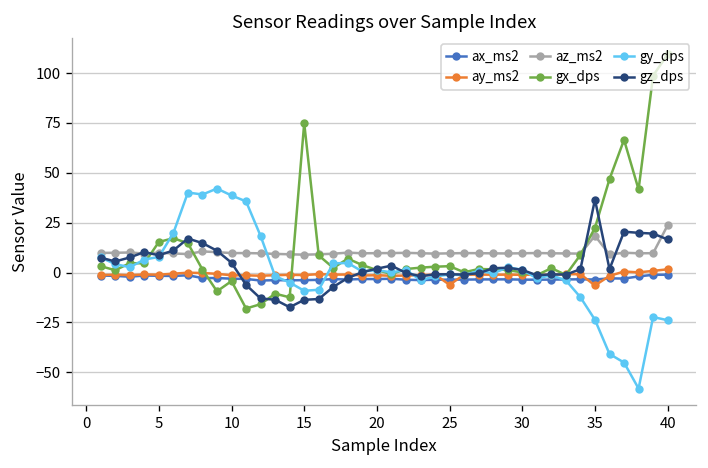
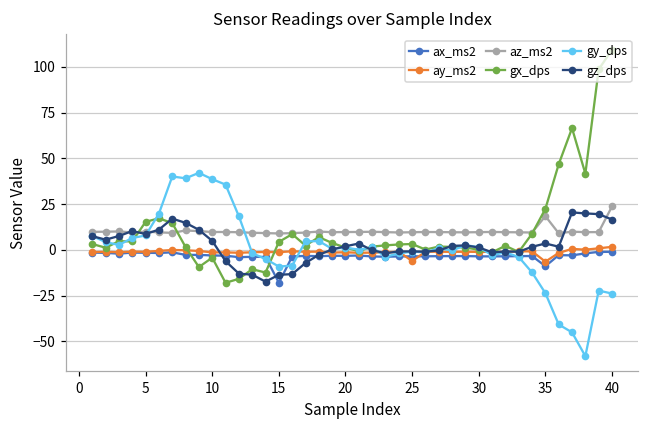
  {
    "ax_ms2": {
-     "15": -4,
+     "15": -18,
      "20": -3,
      "25": -4,
      "30": -4,
-     "35": -3,
+     "35": -9,
      "40": -1
    },
    "ay_ms2": {
      "10": -1,
      "15": -1,
      "20": -1,
      "25": -6,
      "35": -6,
      "40": 2
    },
    "az_ms2": {
      "10": 10,
      "15": 9,
      "20": 10,
      "25": 10,
      "30": 10,
      "35": 18,
      "40": 24
    },
    "gx_dps": {
      "5": 15,
-     "15": 75,
+     "15": 4,
      "25": 3,
      "35": 22
    },
    "gy_dps": {
      "10": 39,
      "15": -9,
      "35": -24,
      "40": -24
    },
    "gz_dps": {
      "10": 5,
      "15": -14,
-     "35": 37,
+     "35": 3,
      "40": 17
    }
  }
